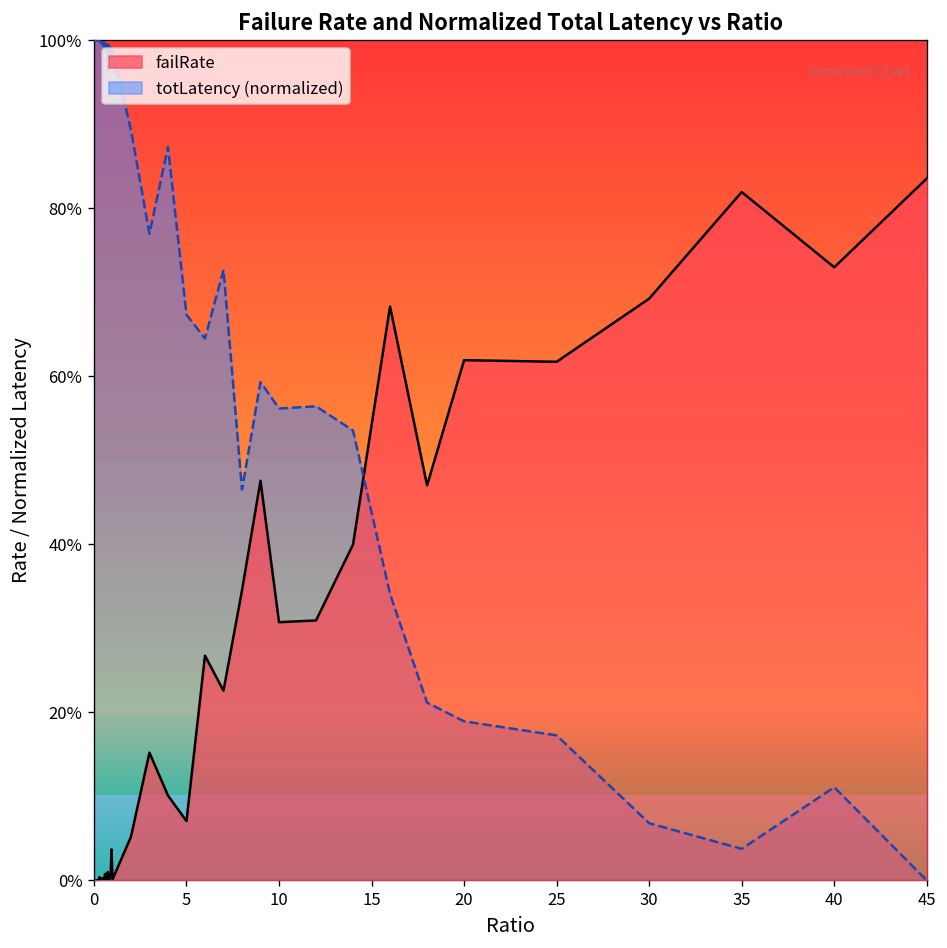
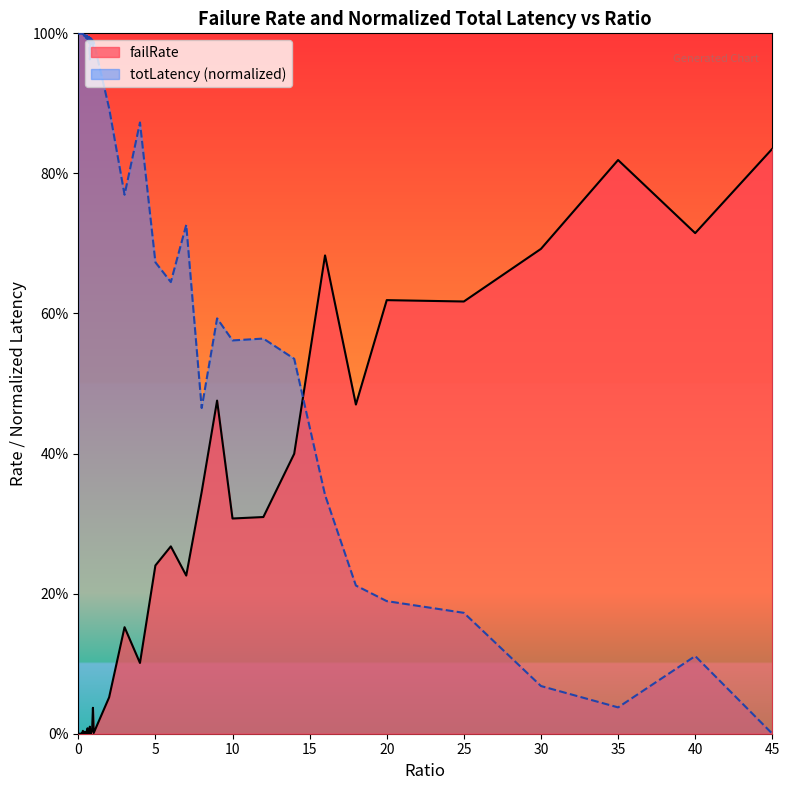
  {
    "failRate": {
      "0": "0%",
-     "5": "7%",
+     "5": "24%",
      "10": "31%",
      "20": "62%",
      "25": "62%",
      "30": "69%",
      "35": "82%",
-     "40": "73%",
+     "40": "71%",
      "45": "84%"
    },
    "totLatency (normalized)": {
      "0": "100%",
      "5": "67%",
      "10": "56%",
      "20": "19%",
      "25": "17%",
      "30": "7%",
      "35": "4%",
      "40": "11%",
      "45": "0%"
    }
  }
